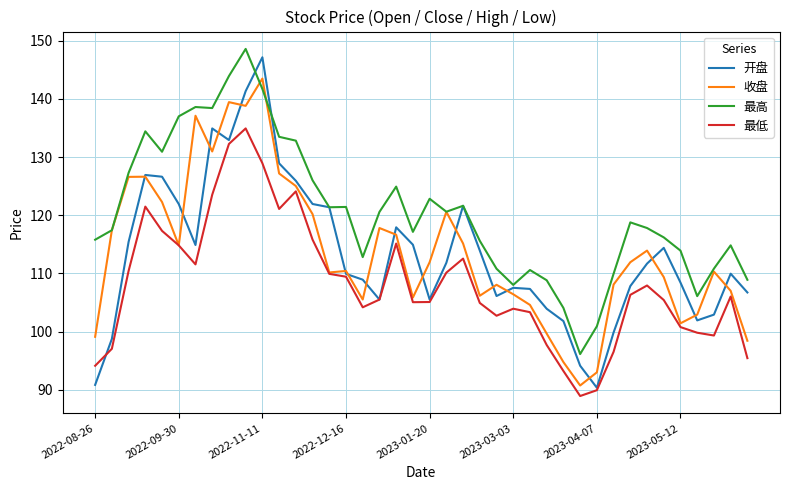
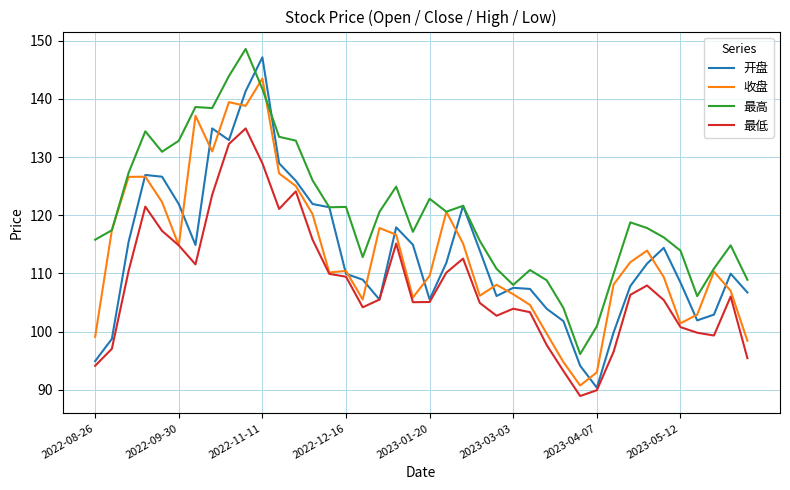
  {
    "开盘": {
-     "2022-08-26": 91,
+     "2022-08-26": 95,
      "2022-09-30": 122,
      "2022-11-11": 147,
      "2022-12-16": 110,
      "2023-03-03": 108,
      "2023-05-12": 108
    },
    "收盘": {
      "2022-08-26": 99,
      "2022-11-11": 143,
      "2022-12-16": 110,
-     "2023-01-20": 112,
+     "2023-01-20": 110,
      "2023-03-03": 106,
      "2023-04-07": 93,
      "2023-05-12": 101
    },
    "最高": {
      "2022-08-26": 116,
-     "2022-09-30": 137,
+     "2022-09-30": 133,
      "2022-11-11": 142,
      "2022-12-16": 121,
      "2023-01-20": 123,
      "2023-03-03": 108,
      "2023-04-07": 101,
      "2023-05-12": 114
    },
    "最低": {
      "2022-08-26": 94,
      "2022-11-11": 129,
      "2022-12-16": 109,
      "2023-03-03": 104,
      "2023-05-12": 101
    }
  }
